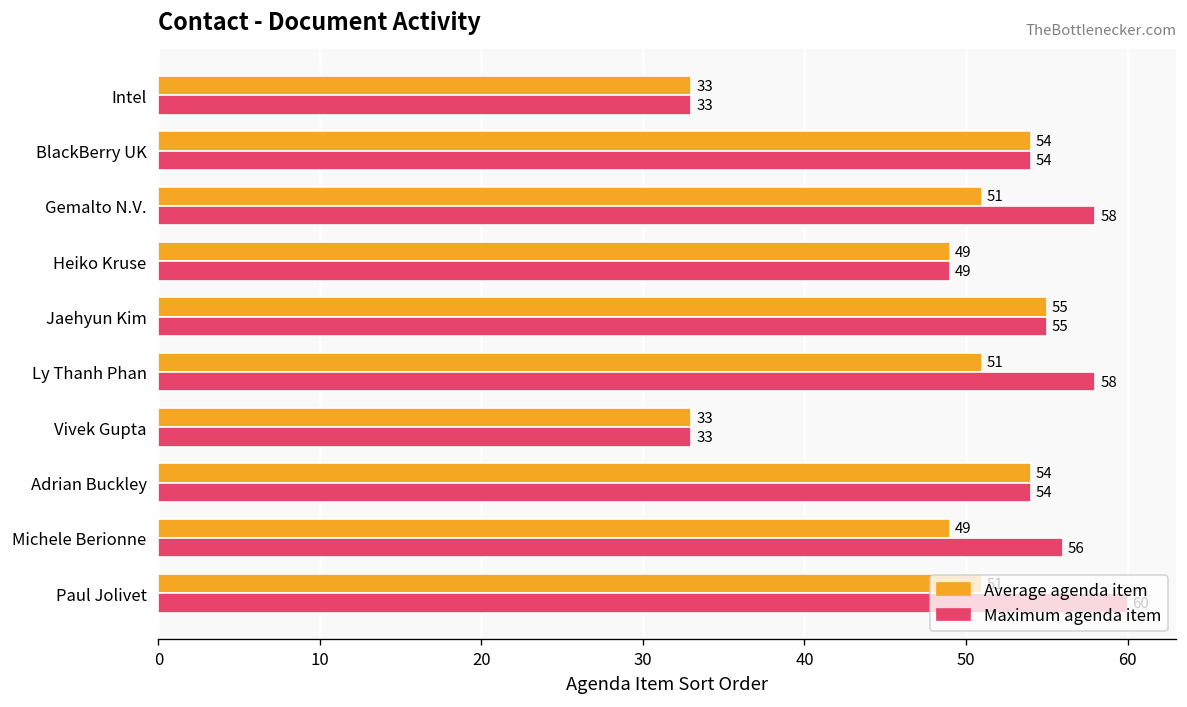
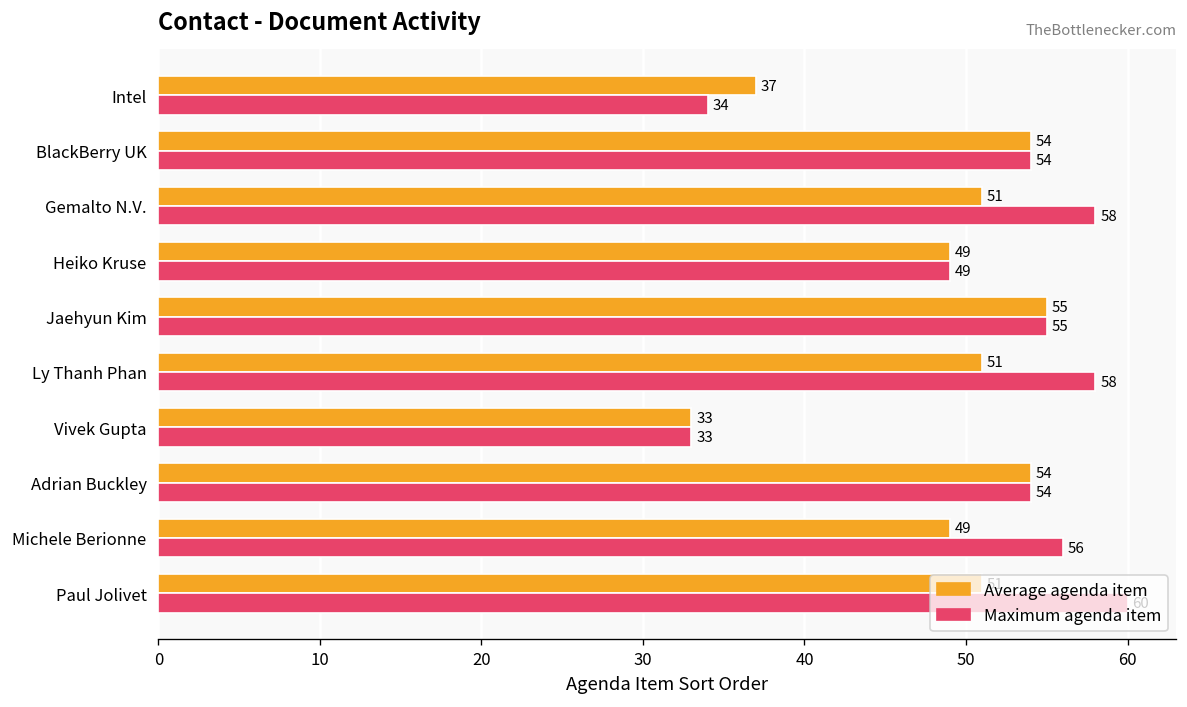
  {
    "Average agenda item": {
-     "Intel": 33,
+     "Intel": 37,
      "BlackBerry UK": 54,
      "Gemalto N.V.": 51,
      "Heiko Kruse": 49,
      "Jaehyun Kim": 55,
      "Ly Thanh Phan": 51,
      "Vivek Gupta": 33,
      "Adrian Buckley": 54,
      "Michele Berionne": 49
    },
    "Maximum agenda item": {
-     "Intel": 33,
+     "Intel": 34,
      "BlackBerry UK": 54,
      "Gemalto N.V.": 58,
      "Heiko Kruse": 49,
      "Jaehyun Kim": 55,
      "Ly Thanh Phan": 58,
      "Vivek Gupta": 33,
      "Adrian Buckley": 54,
      "Michele Berionne": 56
    }
  }
